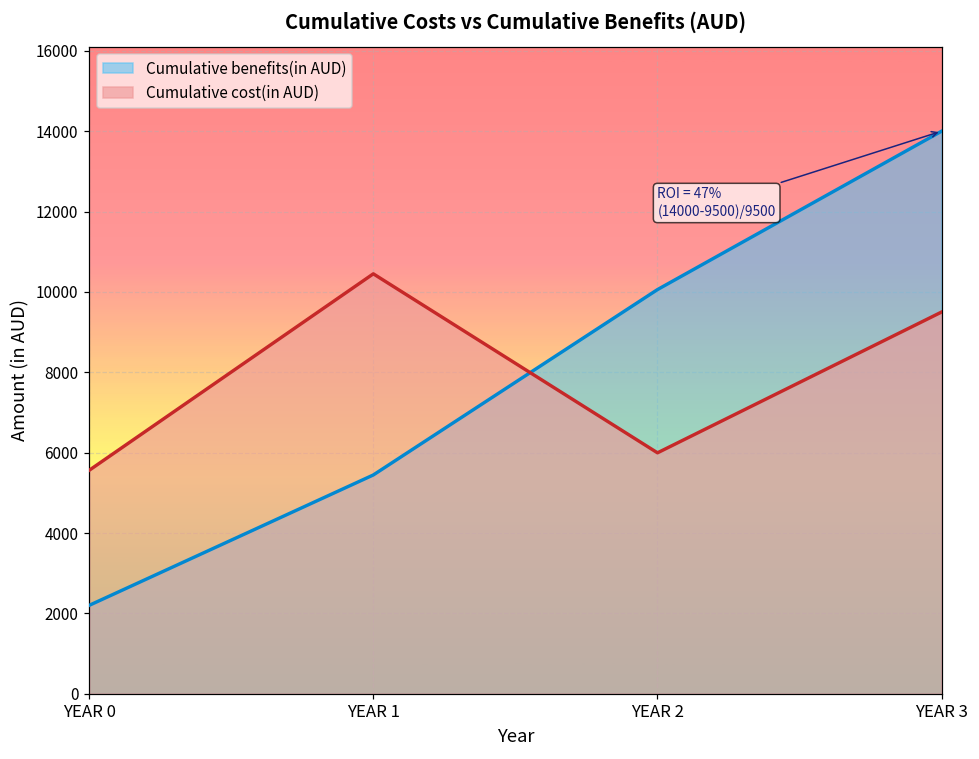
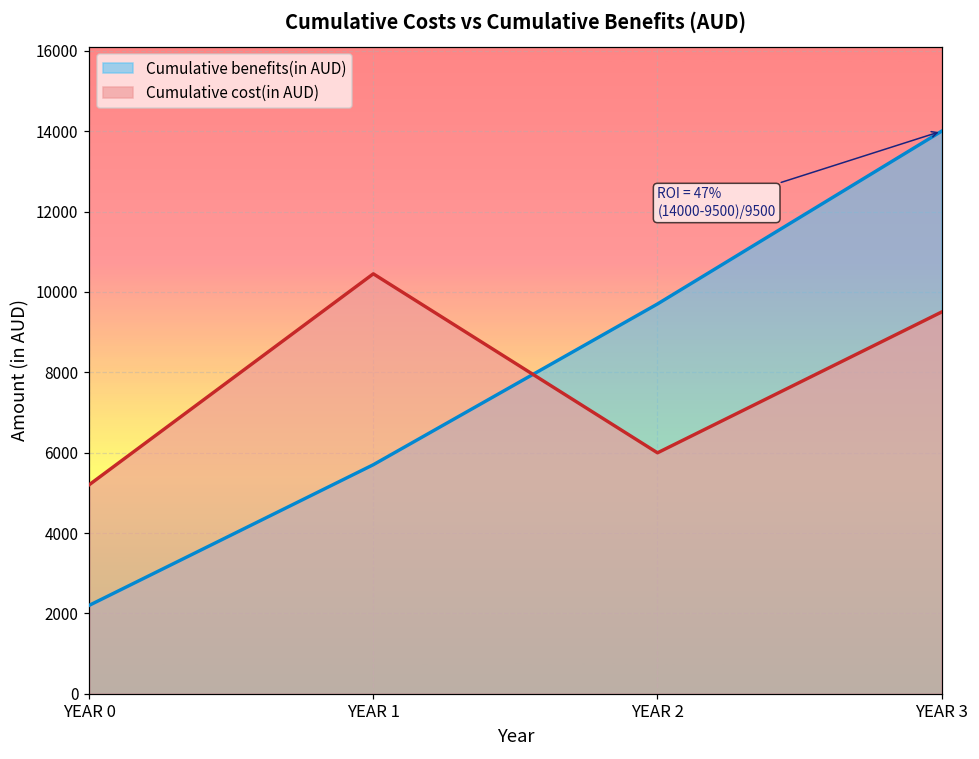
  {
    "Cumulative benefits(in AUD)": {
      "YEAR 0": 2200,
-     "YEAR 1": 5400,
-     "YEAR 2": 10100
+     "YEAR 1": 5700,
+     "YEAR 2": 9700
    },
    "Cumulative cost(in AUD)": {
-     "YEAR 0": 5600,
+     "YEAR 0": 5200,
      "YEAR 1": 10500,
      "YEAR 2": 6000,
      "YEAR 3": 9500
    }
  }
